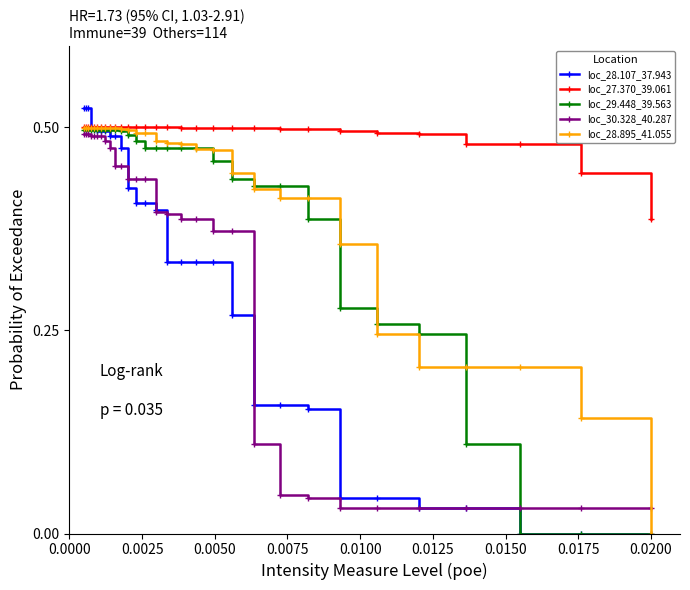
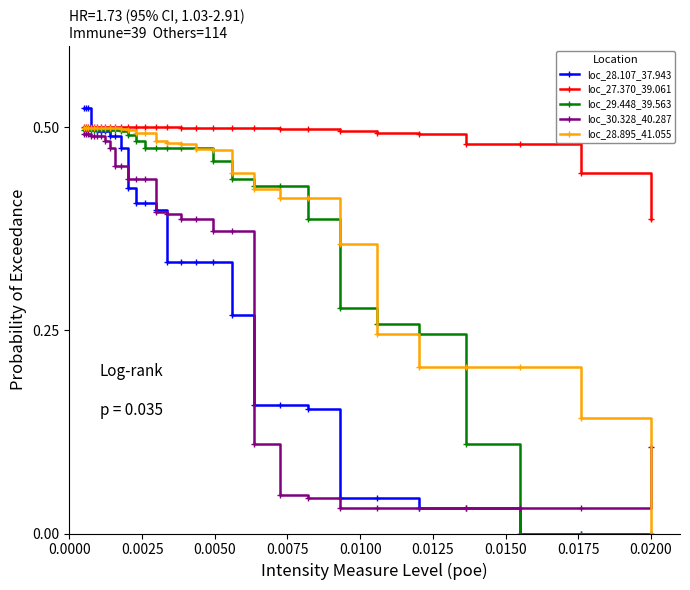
  {
    "loc_27.370_39.061": {
      "0.0200": 0.39
    },
    "loc_30.328_40.287": {
-     "0.0200": 0.03
+     "0.0200": 0.11
    }
  }
